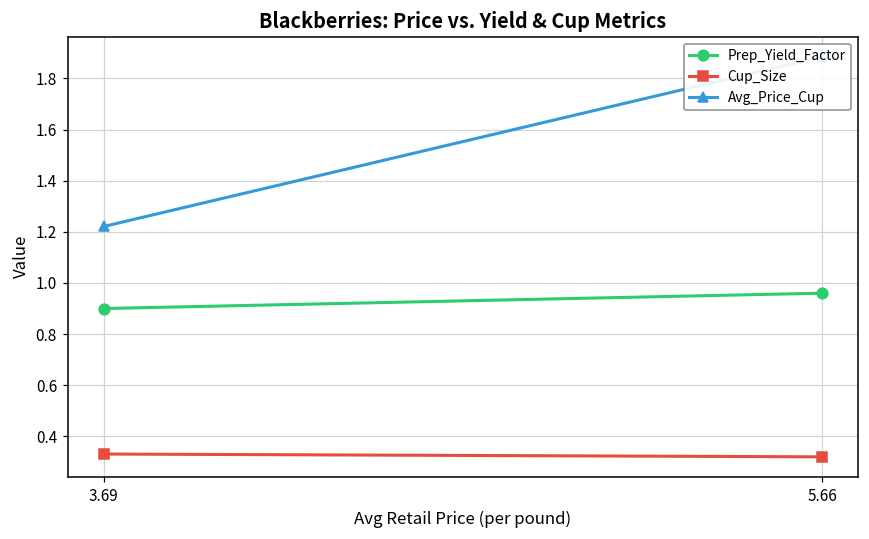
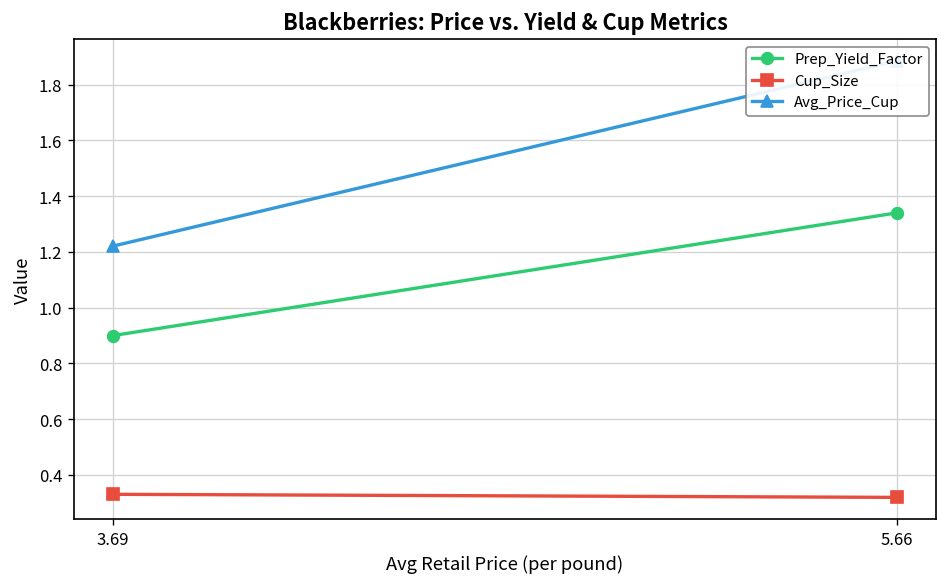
  {
    "Prep_Yield_Factor": {
      "3.69": 0.90,
-     "5.66": 0.96
+     "5.66": 1.34
    },
    "Cup_Size": {
      "3.69": 0.33,
      "5.66": 0.32
    },
    "Avg_Price_Cup": {
      "3.69": 1.22
    }
  }
